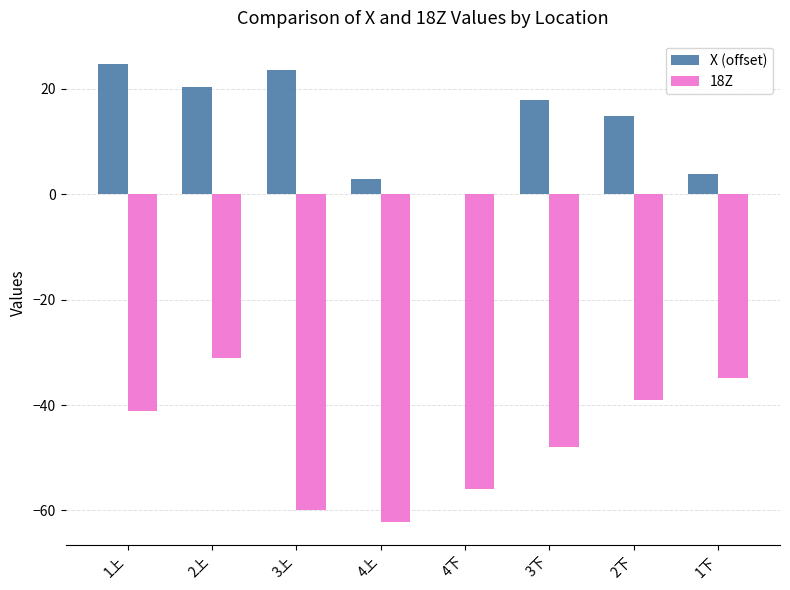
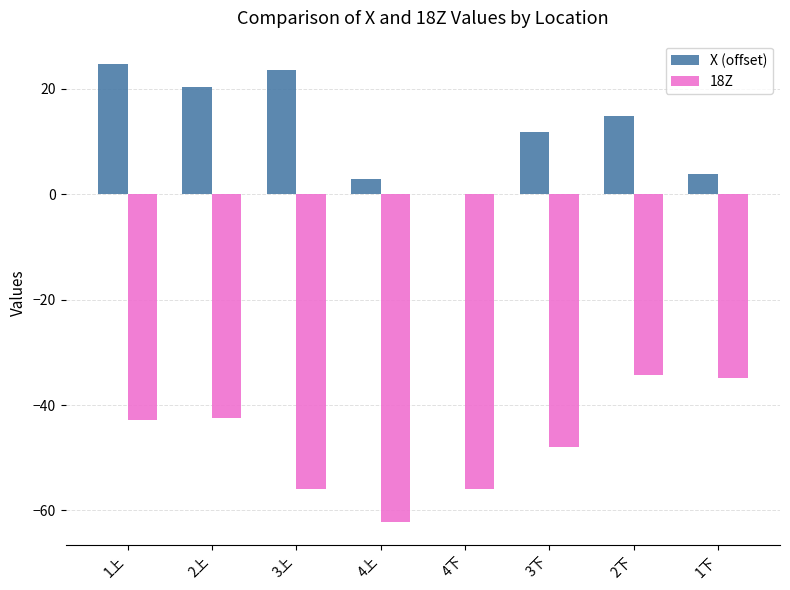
  {
    "X (offset)": {
      "1上": 25,
      "2上": 20,
      "3上": 23,
      "4上": 3,
      "4下": 0,
-     "3下": 18,
+     "3下": 12,
      "2下": 15,
      "1下": 4
    },
    "18Z": {
-     "1上": -41,
-     "2上": -31,
-     "3上": -60,
+     "1上": -43,
+     "2上": -42,
+     "3上": -56,
      "4上": -62,
      "4下": -56,
      "3下": -48,
-     "2下": -39,
+     "2下": -34,
      "1下": -35
    }
  }
